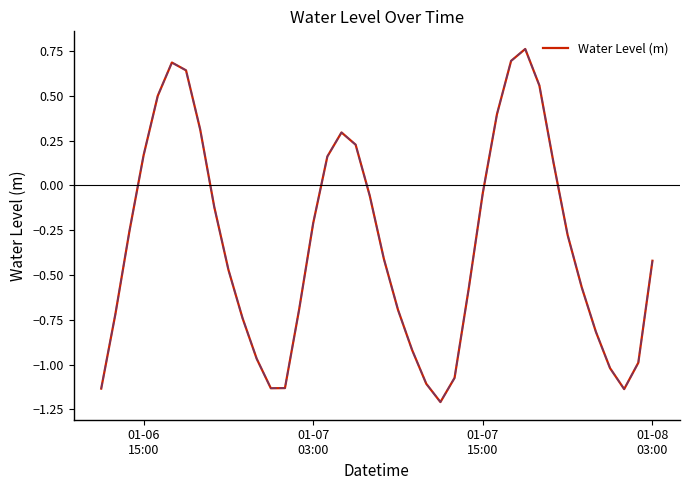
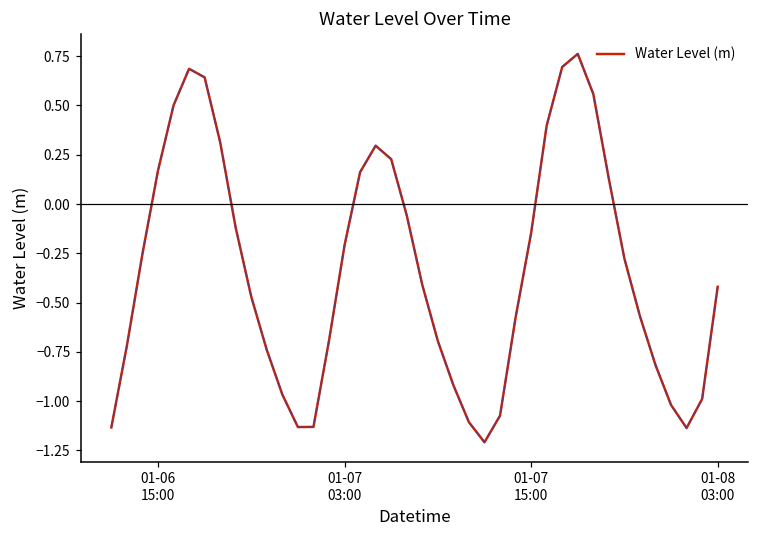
  {
    "01-06 15:00": 0.17,
    "01-07 03:00": -0.21,
-   "01-07 15:00": -0.04,
+   "01-07 15:00": -0.15,
    "01-08 03:00": -0.42
  }
